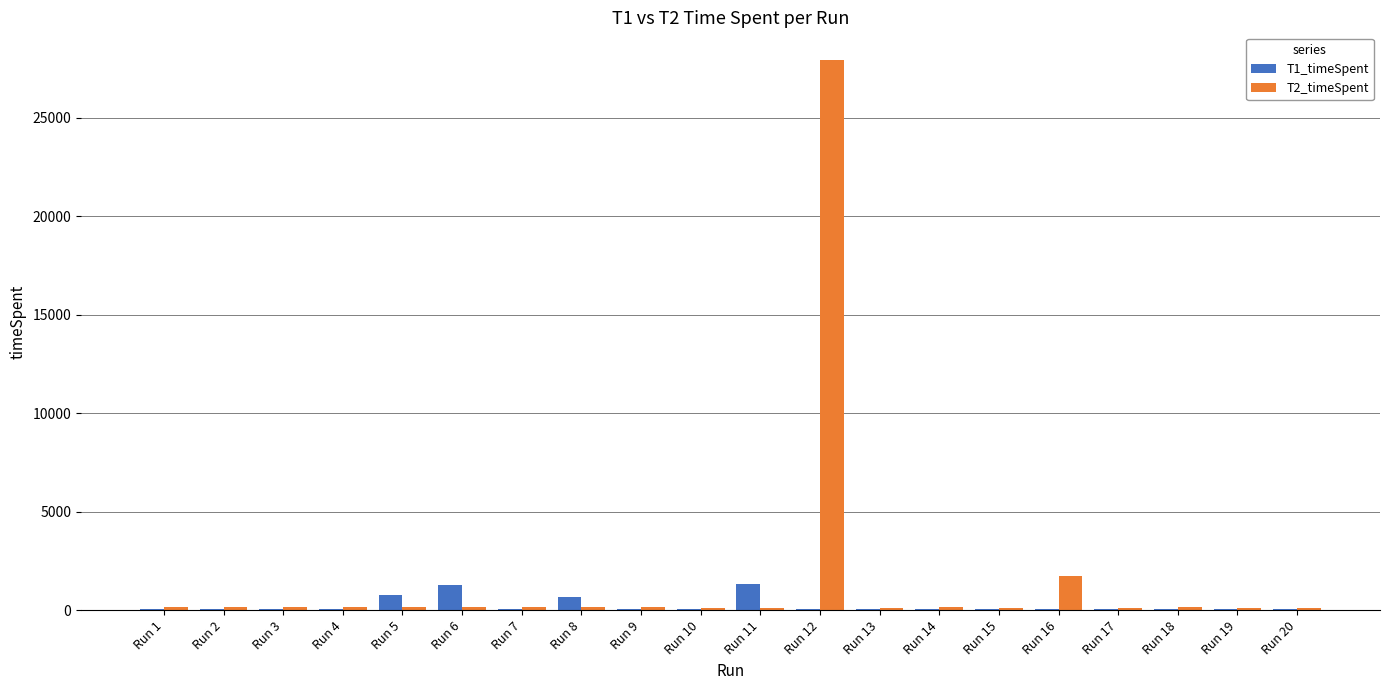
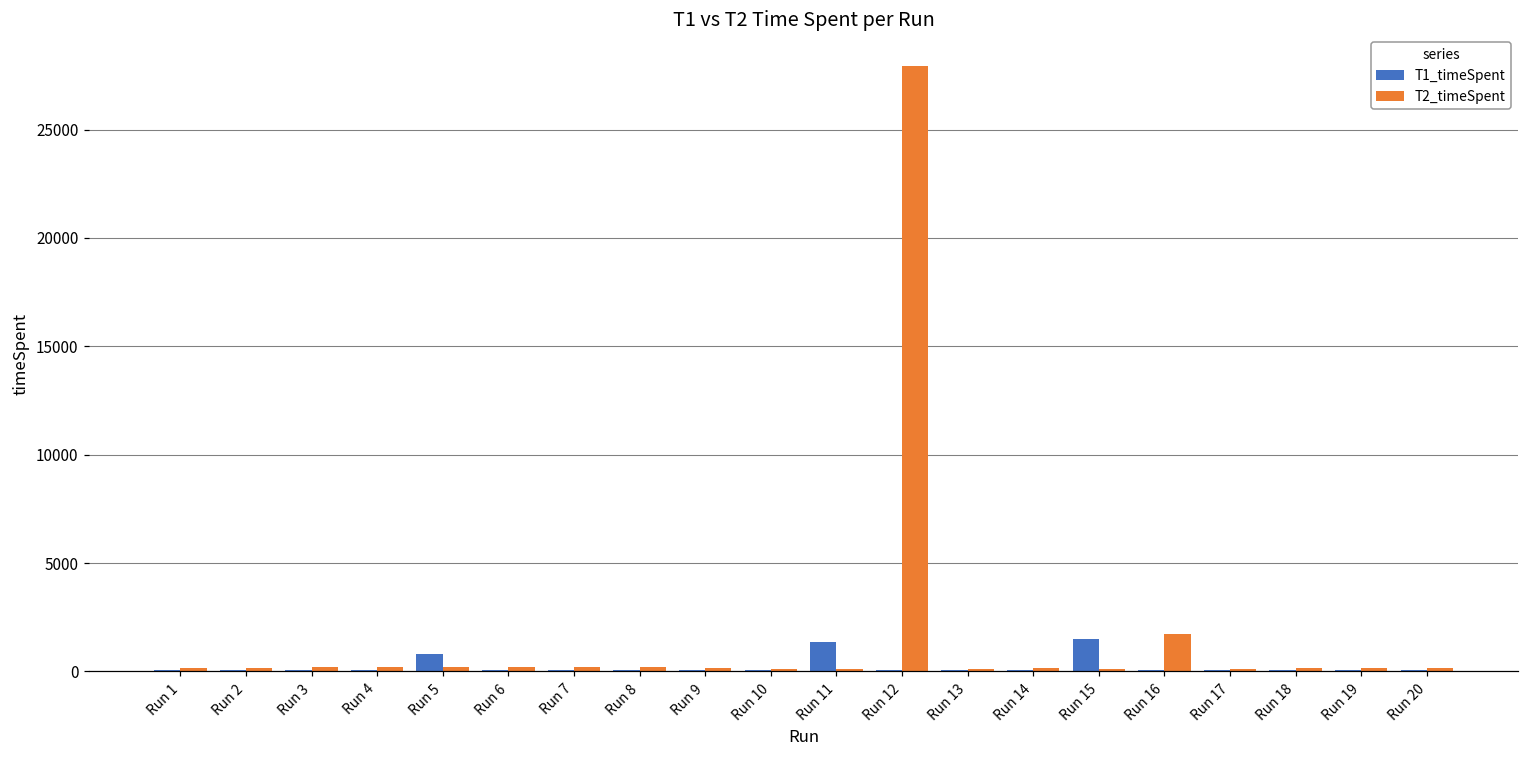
  {
    "T1_timeSpent": {
      "Run 5": 800,
-     "Run 6": 1300,
-     "Run 8": 700,
+     "Run 6": 100,
+     "Run 8": 100,
      "Run 11": 1300,
-     "Run 15": 100
+     "Run 15": 1500
    },
    "T2_timeSpent": {
      "Run 1": 200,
      "Run 2": 200,
      "Run 3": 200,
      "Run 4": 200,
      "Run 5": 200,
      "Run 6": 200,
      "Run 7": 200,
      "Run 8": 200,
      "Run 9": 200,
      "Run 10": 100,
      "Run 11": 100,
      "Run 12": 27900,
      "Run 14": 200,
      "Run 16": 1700,
      "Run 18": 200,
      "Run 19": 100,
      "Run 20": 100
    }
  }
